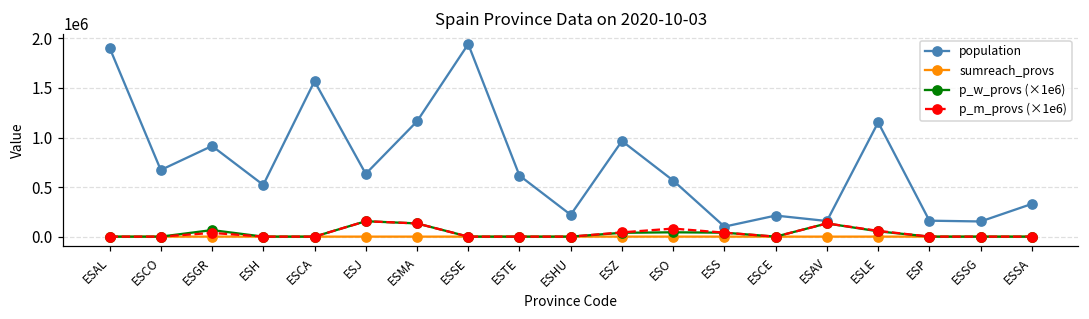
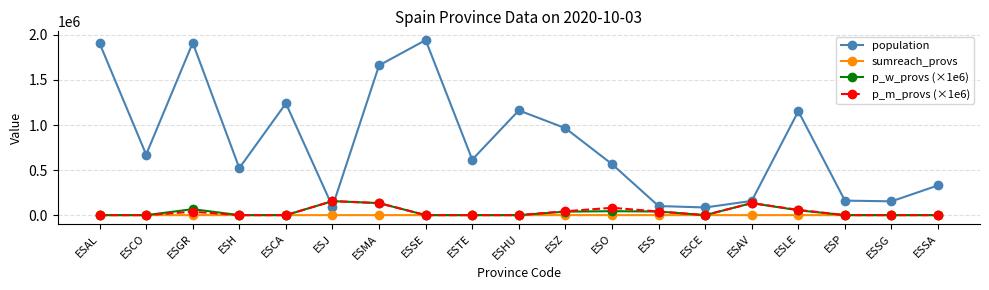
  {
    "population": {
      "ESAL": 1900000,
      "ESCO": 700000,
-     "ESGR": 900000,
+     "ESGR": 1900000,
      "ESH": 500000,
-     "ESCA": 1600000,
-     "ESJ": 600000,
-     "ESMA": 1200000,
+     "ESCA": 1200000,
+     "ESJ": 100000,
+     "ESMA": 1700000,
      "ESSE": 1900000,
      "ESTE": 600000,
-     "ESHU": 200000,
+     "ESHU": 1200000,
      "ESZ": 1000000,
      "ESO": 600000,
      "ESS": 100000,
-     "ESCE": 200000,
+     "ESCE": 100000,
      "ESLE": 1200000,
      "ESP": 200000,
      "ESSG": 200000,
      "ESSA": 300000
    },
    "sumreach_provs": {
      "ESGR": 0,
      "ESJ": 0,
      "ESMA": 0,
      "ESZ": 0,
      "ESO": 0,
      "ESS": 0,
      "ESAV": 0,
      "ESLE": 0
    },
    "p_w_provs (×1e6)": {
      "ESO": 0
    },
    "p_m_provs (×1e6)": {
      "ESO": 100000
    }
  }
